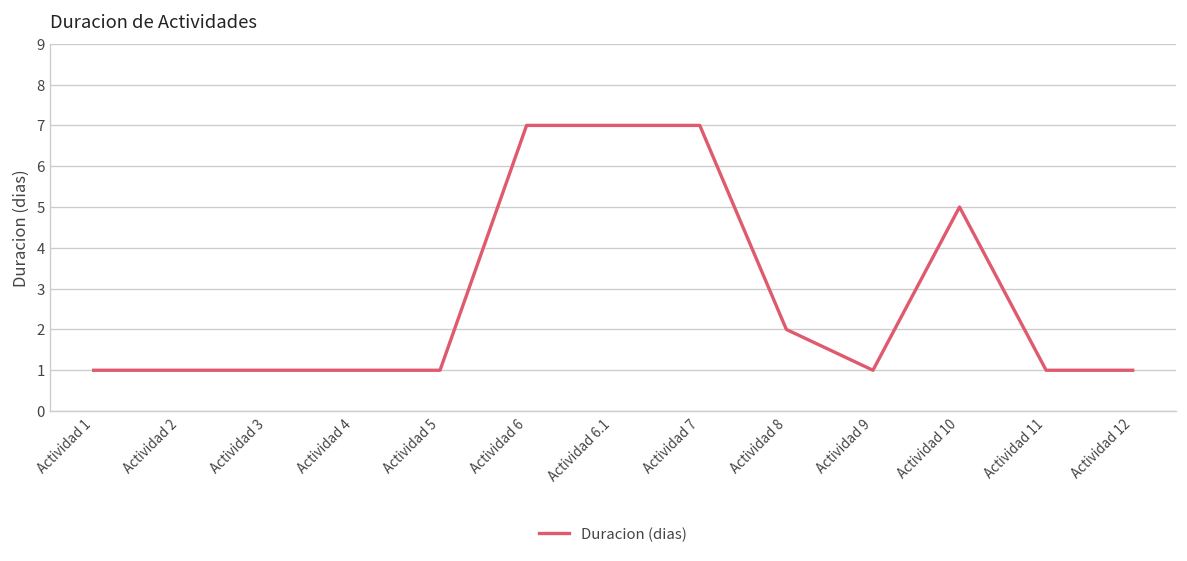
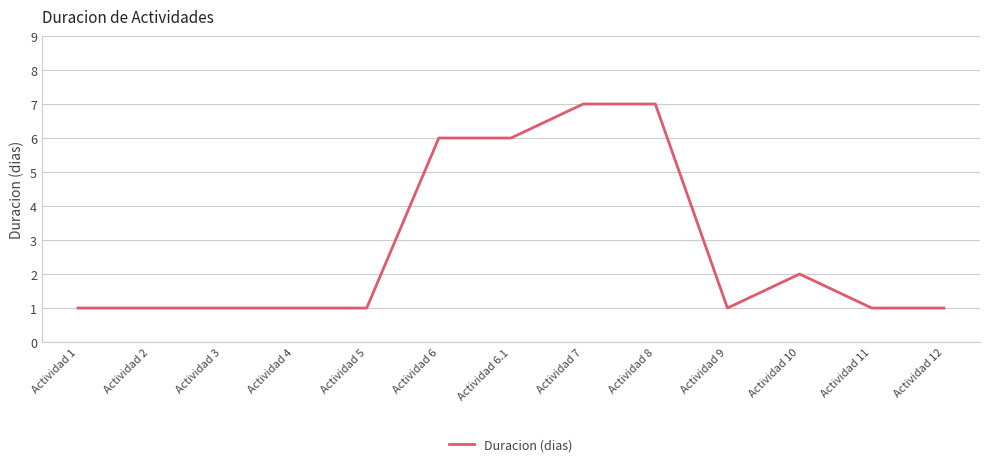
  {
    "Actividad 1": 1,
    "Actividad 2": 1,
    "Actividad 3": 1,
    "Actividad 4": 1,
    "Actividad 5": 1,
-   "Actividad 6": 7,
-   "Actividad 6.1": 7,
+   "Actividad 6": 6,
+   "Actividad 6.1": 6,
    "Actividad 7": 7,
-   "Actividad 8": 2,
+   "Actividad 8": 7,
    "Actividad 9": 1,
-   "Actividad 10": 5,
+   "Actividad 10": 2,
    "Actividad 11": 1,
    "Actividad 12": 1
  }
